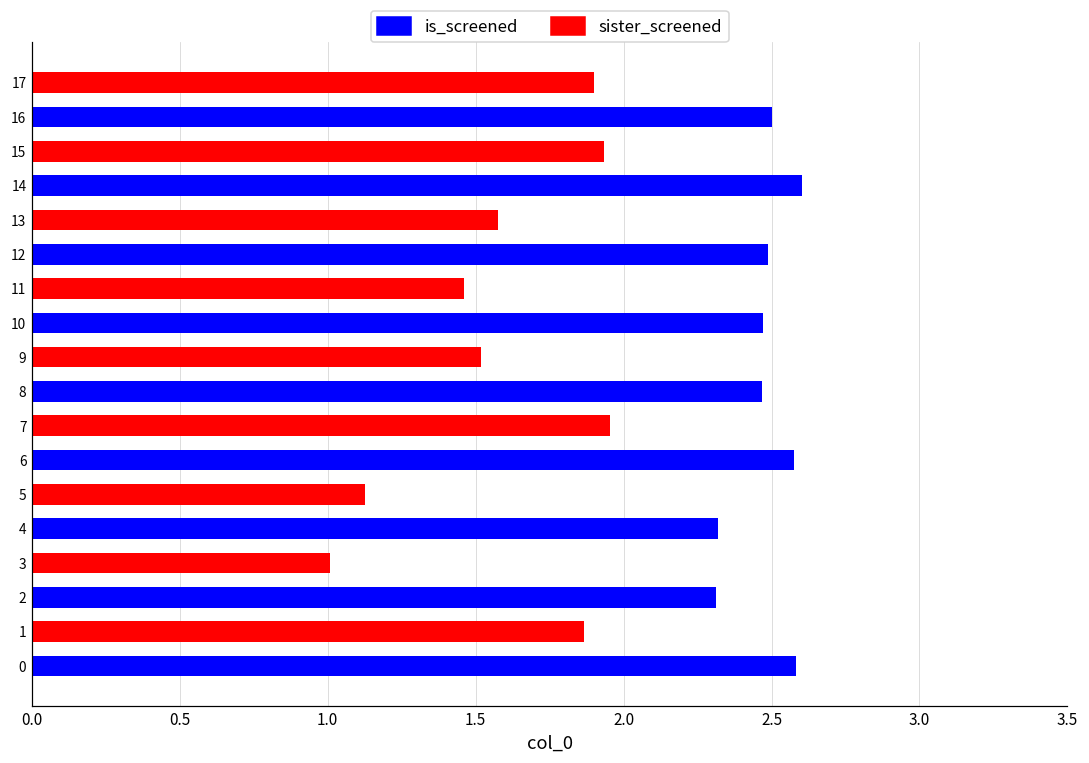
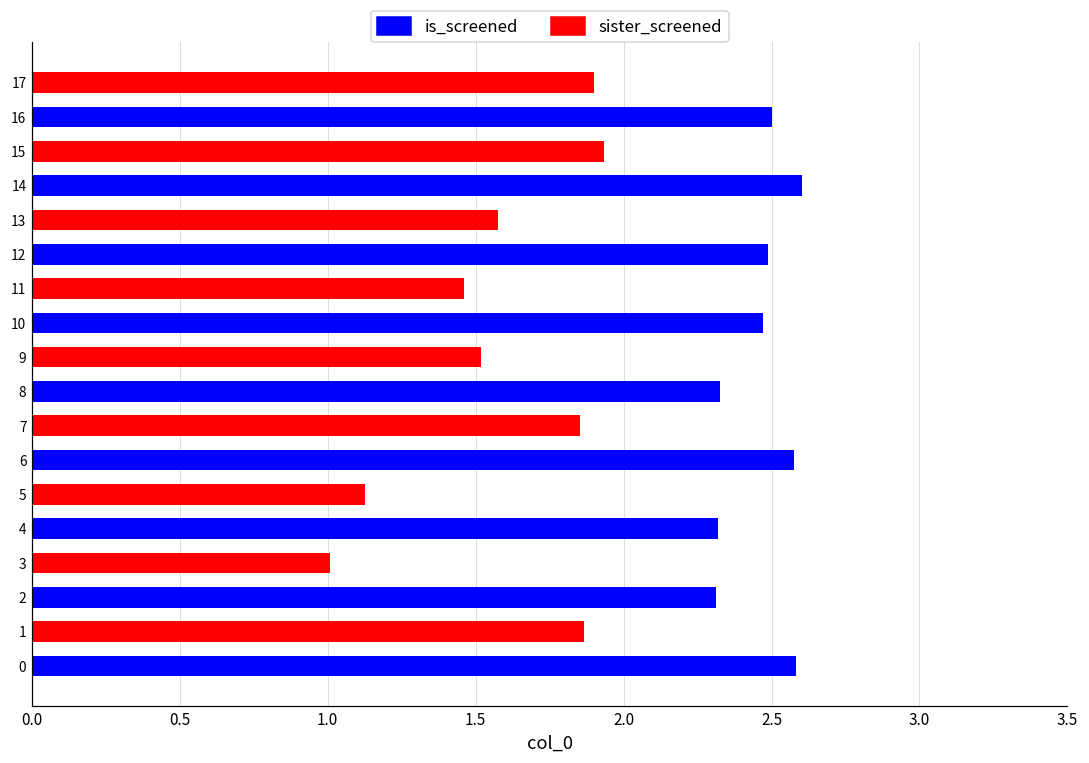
  {
    "17": 1.90,
    "16": 2.50,
    "15": 1.93,
    "14": 2.60,
    "13": 1.58,
    "12": 2.49,
    "11": 1.46,
    "10": 2.47,
    "9": 1.52,
-   "8": 2.47,
-   "7": 1.95,
+   "8": 2.33,
+   "7": 1.85,
    "6": 2.58,
    "5": 1.13,
    "4": 2.32,
    "3": 1.01,
    "2": 2.31,
    "1": 1.87,
    "0": 2.58
  }
